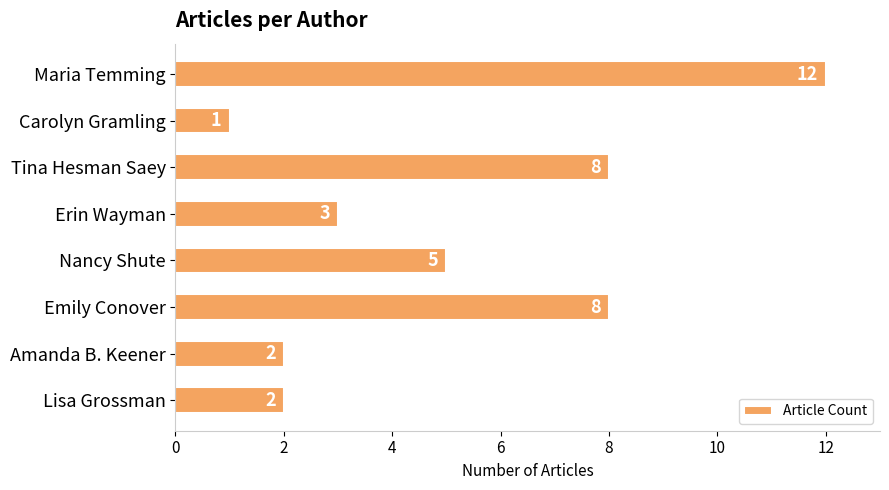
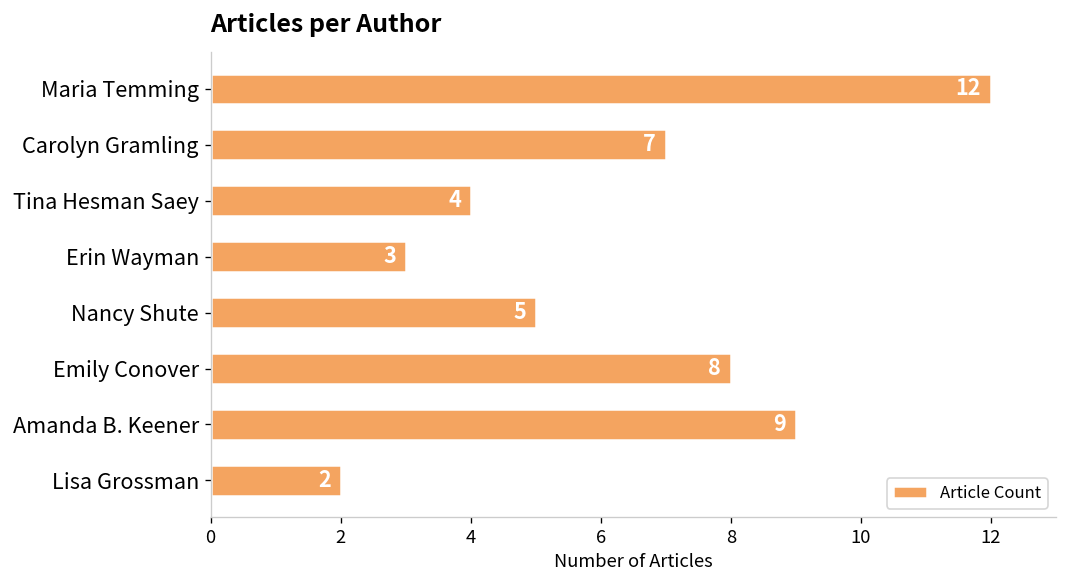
  {
    "Maria Temming": 12,
-   "Carolyn Gramling": 1,
-   "Tina Hesman Saey": 8,
+   "Carolyn Gramling": 7,
+   "Tina Hesman Saey": 4,
    "Erin Wayman": 3,
    "Nancy Shute": 5,
    "Emily Conover": 8,
-   "Amanda B. Keener": 2,
+   "Amanda B. Keener": 9,
    "Lisa Grossman": 2
  }
